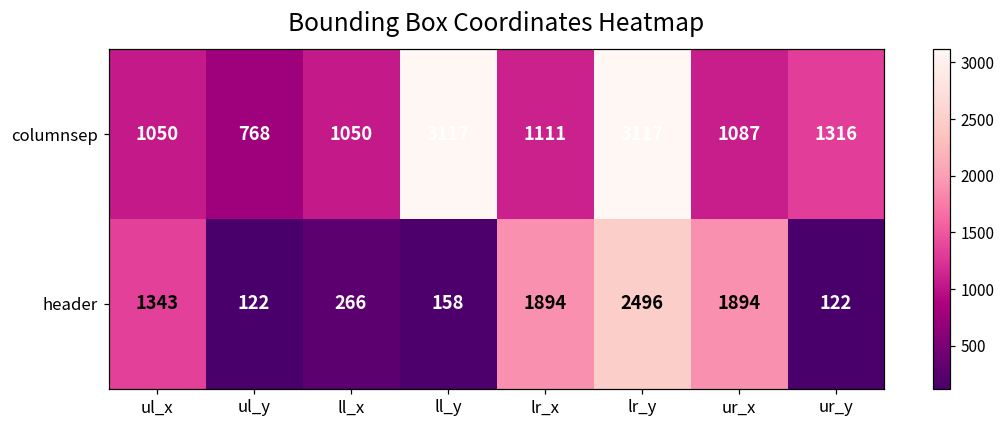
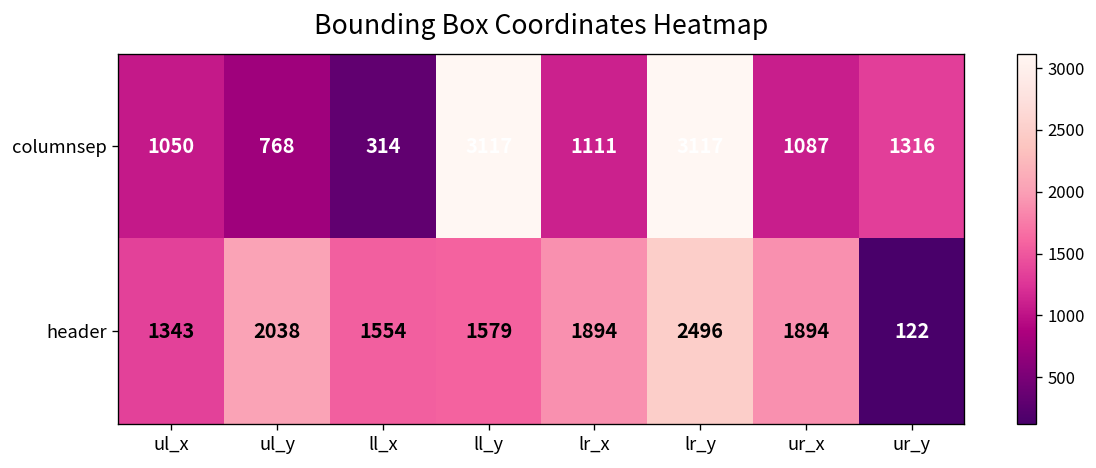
  {
    "columnsep": {
      "ul_x": 1050,
      "ul_y": 768,
-     "ll_x": 1050,
+     "ll_x": 314,
      "lr_x": 1111,
      "ur_x": 1087,
      "ur_y": 1316
    },
    "header": {
      "ul_x": 1343,
-     "ul_y": 122,
-     "ll_x": 266,
-     "ll_y": 158,
+     "ul_y": 2038,
+     "ll_x": 1554,
+     "ll_y": 1579,
      "lr_x": 1894,
      "lr_y": 2496,
      "ur_x": 1894,
      "ur_y": 122
    }
  }
